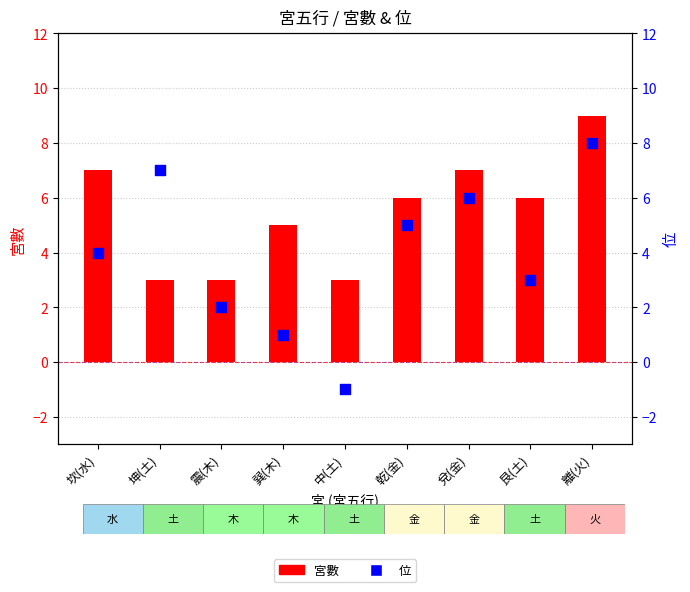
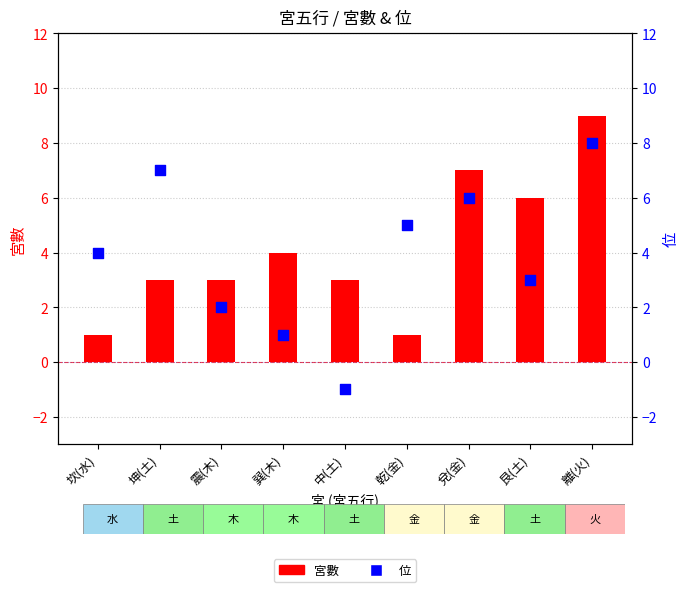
  {
    "宮數": {
-     "坎(水)": 7,
+     "坎(水)": 1,
      "坤(土)": 3,
      "震(木)": 3,
-     "巽(木)": 5,
+     "巽(木)": 4,
      "中(土)": 3,
-     "乾(金)": 6,
+     "乾(金)": 1,
      "兌(金)": 7,
      "艮(土)": 6,
      "離(火)": 9
    }
  }
